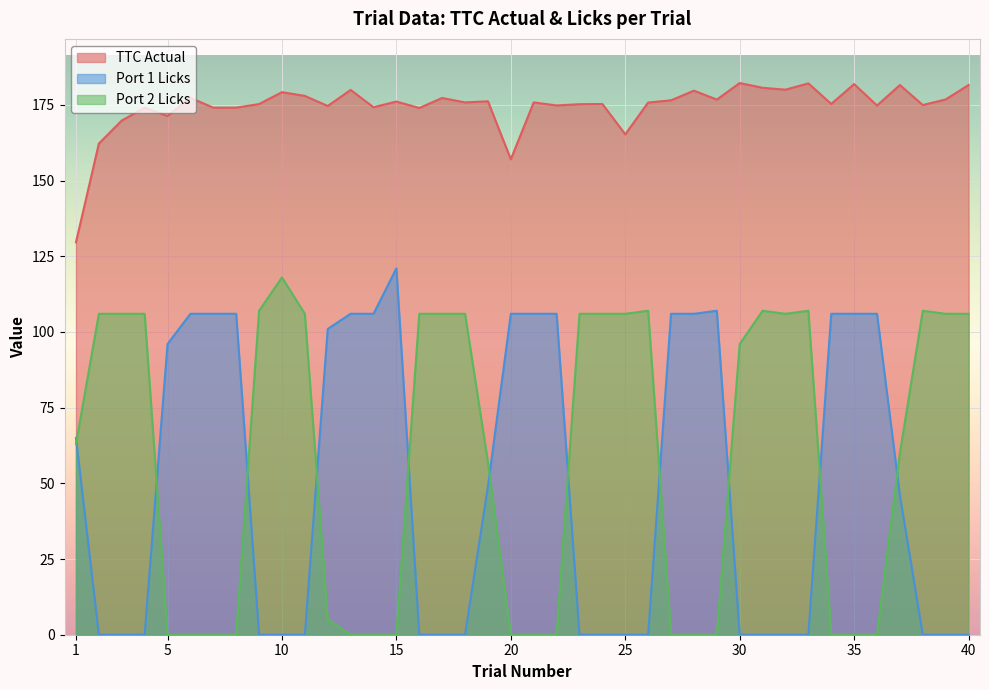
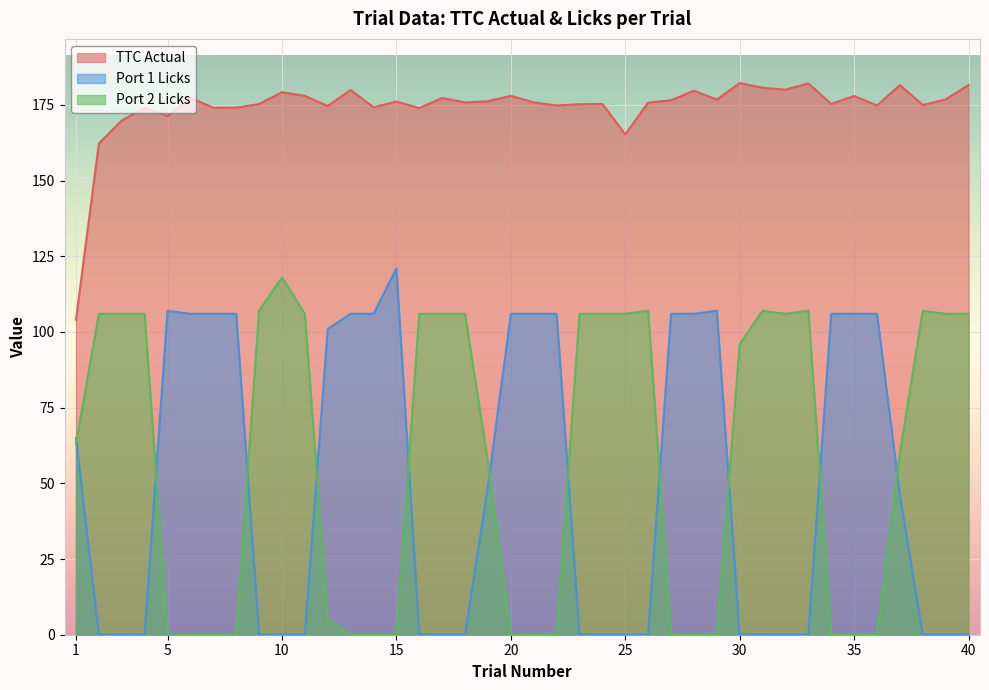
  {
    "TTC Actual": {
-     "1": 130,
+     "1": 104,
      "5": 171,
      "10": 179,
      "15": 176,
-     "20": 157,
+     "20": 178,
      "25": 165,
      "30": 182,
-     "35": 182,
+     "35": 178,
      "40": 182
    },
    "Port 1 Licks": {
      "1": 65,
-     "5": 96,
+     "5": 107,
      "10": 0,
      "15": 121,
      "20": 106,
      "25": 0,
      "30": 0,
      "35": 106,
      "40": 0
    },
    "Port 2 Licks": {
      "1": 63,
      "5": 0,
      "10": 118,
      "15": 0,
      "20": 0,
      "25": 106,
      "30": 96,
      "35": 0,
      "40": 106
    }
  }
